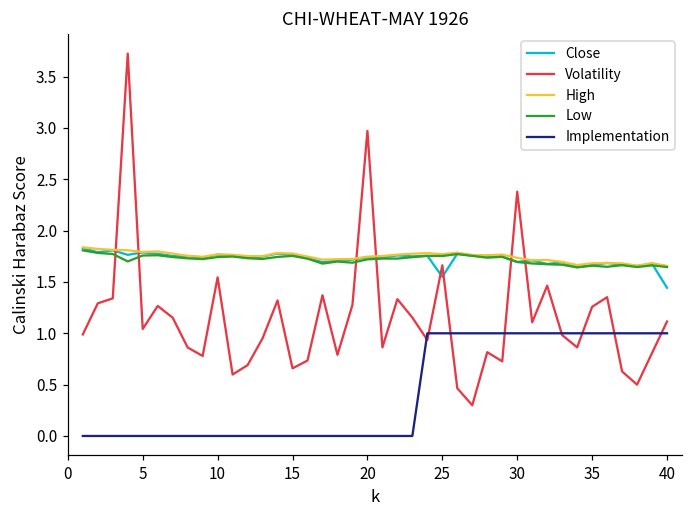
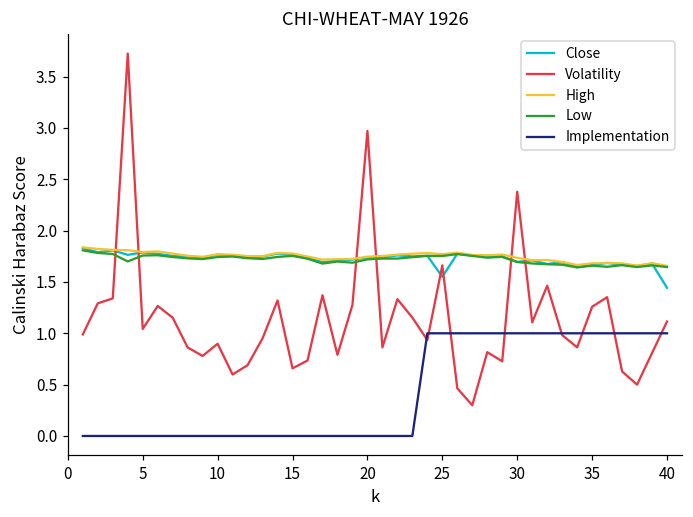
  {
    "Close": {
      "25": 1.6,
      "40": 1.4
    },
    "Volatility": {
      "5": 1.0,
-     "10": 1.5,
+     "10": 0.9,
      "15": 0.7,
      "20": 3.0,
      "25": 1.7,
      "30": 2.4,
      "35": 1.3,
      "40": 1.1
    },
    "High": {
      "30": 1.7
    },
    "Low": {
      "5": 1.8
    },
    "Implementation": {
      "5": 0.0,
      "10": 0.0,
      "15": 0.0,
      "20": 0.0,
      "25": 1.0,
      "30": 1.0,
      "35": 1.0,
      "40": 1.0
    }
  }
